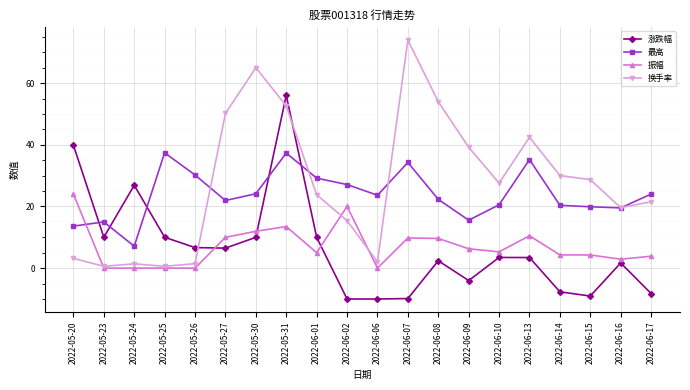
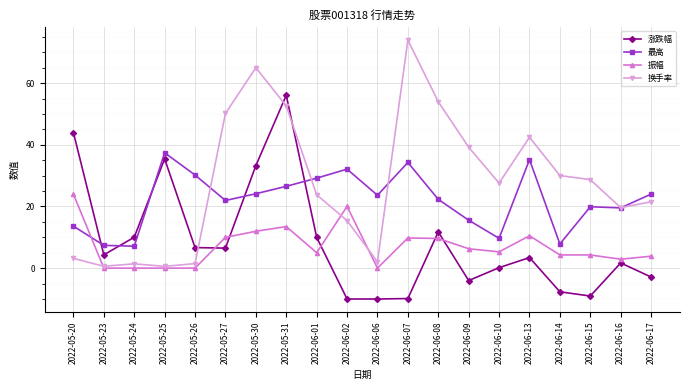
  {
    "涨跌幅": {
-     "2022-05-20": 40,
-     "2022-05-23": 10,
-     "2022-05-24": 27,
-     "2022-05-25": 10,
+     "2022-05-20": 44,
+     "2022-05-23": 4,
+     "2022-05-24": 10,
+     "2022-05-25": 35,
      "2022-05-26": 7,
      "2022-05-27": 6,
-     "2022-05-30": 10,
+     "2022-05-30": 33,
      "2022-05-31": 56,
      "2022-06-01": 10,
      "2022-06-02": -10,
      "2022-06-06": -10,
      "2022-06-07": -10,
-     "2022-06-08": 2,
+     "2022-06-08": 12,
      "2022-06-09": -4,
-     "2022-06-10": 3,
+     "2022-06-10": 0,
      "2022-06-13": 3,
      "2022-06-14": -8,
      "2022-06-15": -9,
      "2022-06-16": 2,
-     "2022-06-17": -8
+     "2022-06-17": -3
    },
    "最高": {
      "2022-05-20": 14,
-     "2022-05-23": 15,
+     "2022-05-23": 7,
      "2022-05-24": 7,
      "2022-05-25": 37,
      "2022-05-26": 30,
      "2022-05-27": 22,
      "2022-05-30": 24,
-     "2022-05-31": 37,
+     "2022-05-31": 27,
      "2022-06-01": 29,
-     "2022-06-02": 27,
+     "2022-06-02": 32,
      "2022-06-06": 24,
      "2022-06-07": 34,
      "2022-06-08": 22,
      "2022-06-09": 16,
-     "2022-06-10": 21,
+     "2022-06-10": 10,
      "2022-06-13": 35,
-     "2022-06-14": 20,
+     "2022-06-14": 8,
      "2022-06-15": 20,
      "2022-06-17": 24
    }
  }
